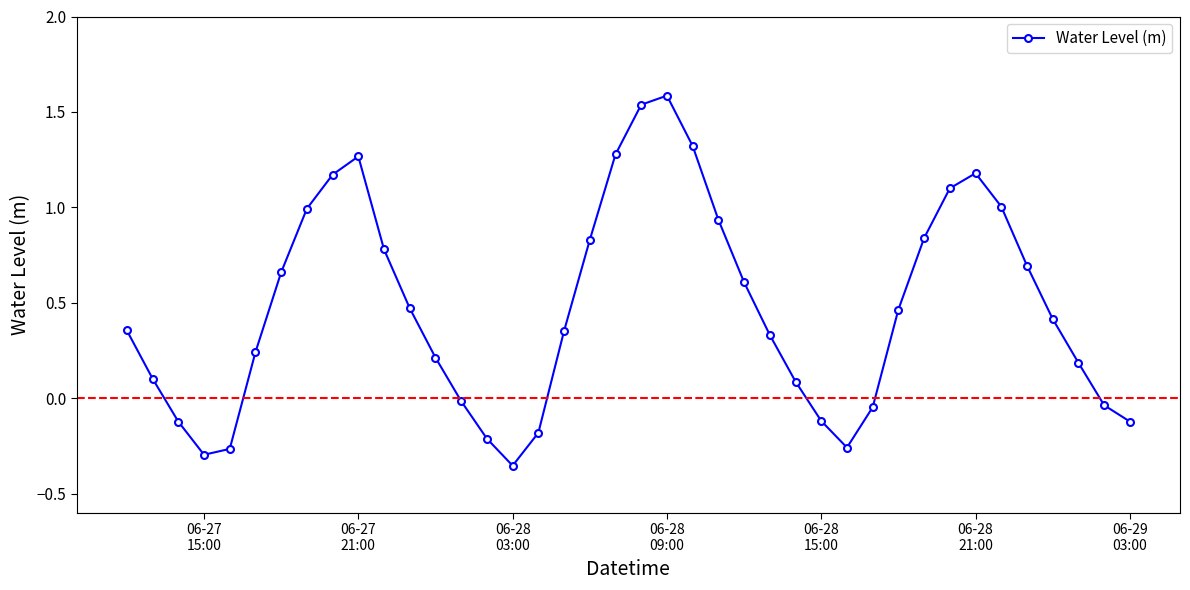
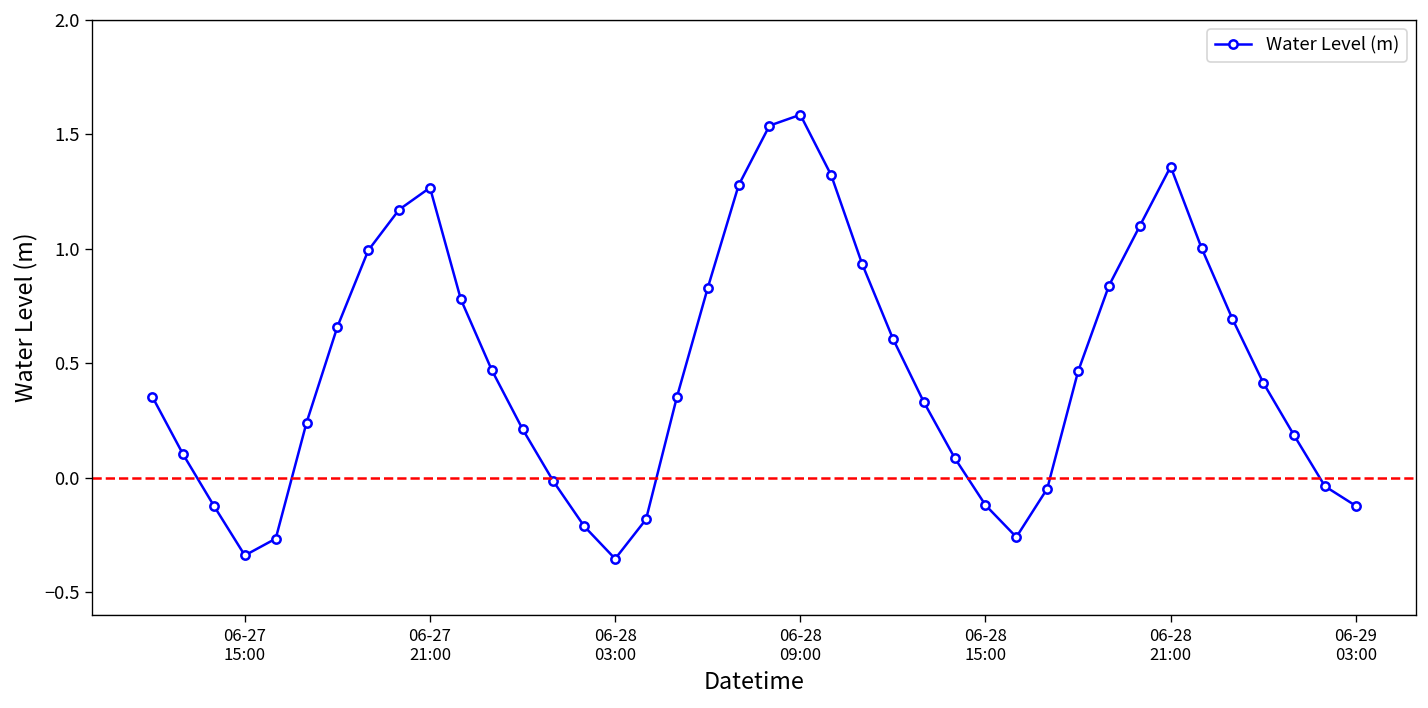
  {
-   "06-27 15:00": -0.30,
+   "06-27 15:00": -0.34,
    "06-27 21:00": 1.27,
    "06-28 03:00": -0.35,
    "06-28 09:00": 1.59,
    "06-28 15:00": -0.12,
-   "06-28 21:00": 1.18,
+   "06-28 21:00": 1.36,
    "06-29 03:00": -0.12
  }
